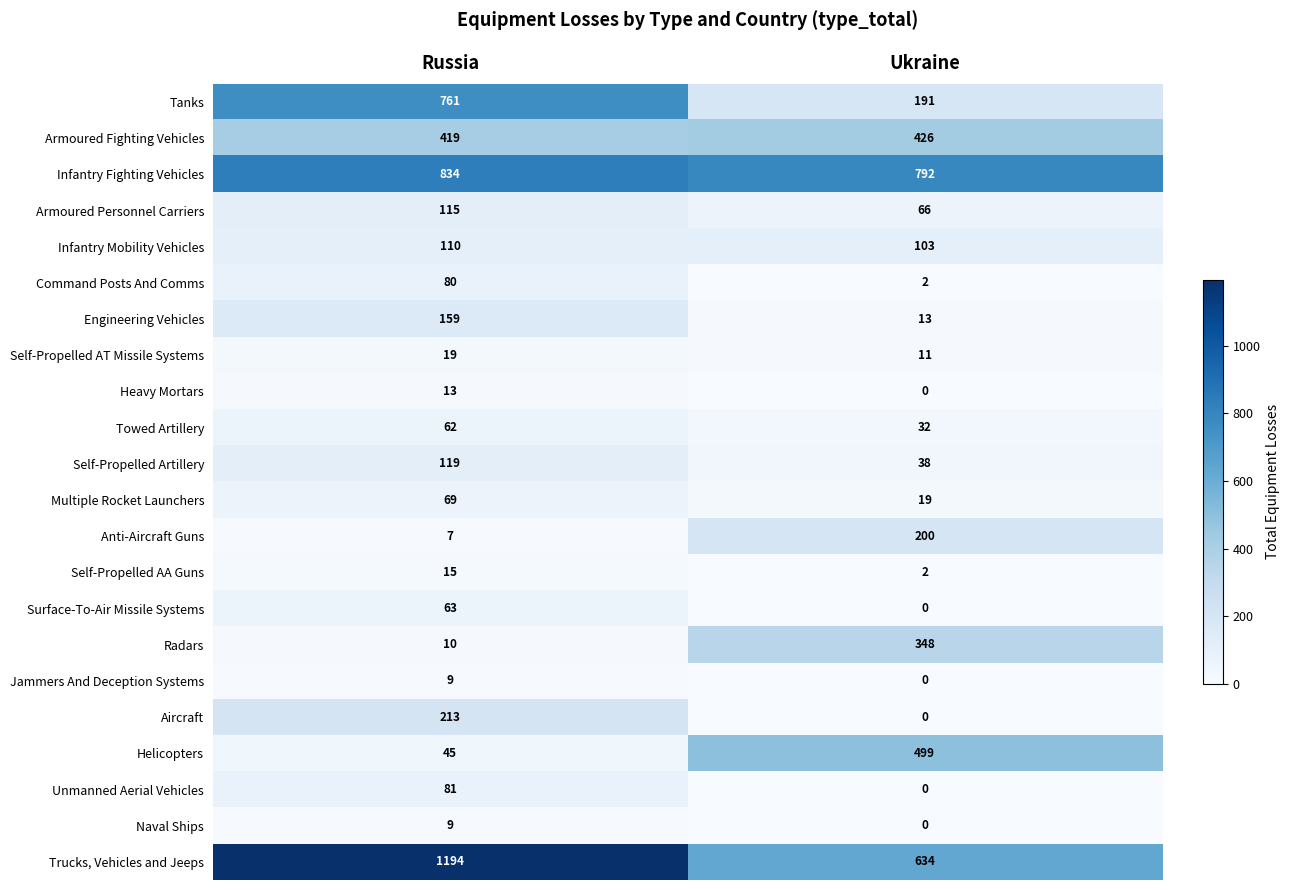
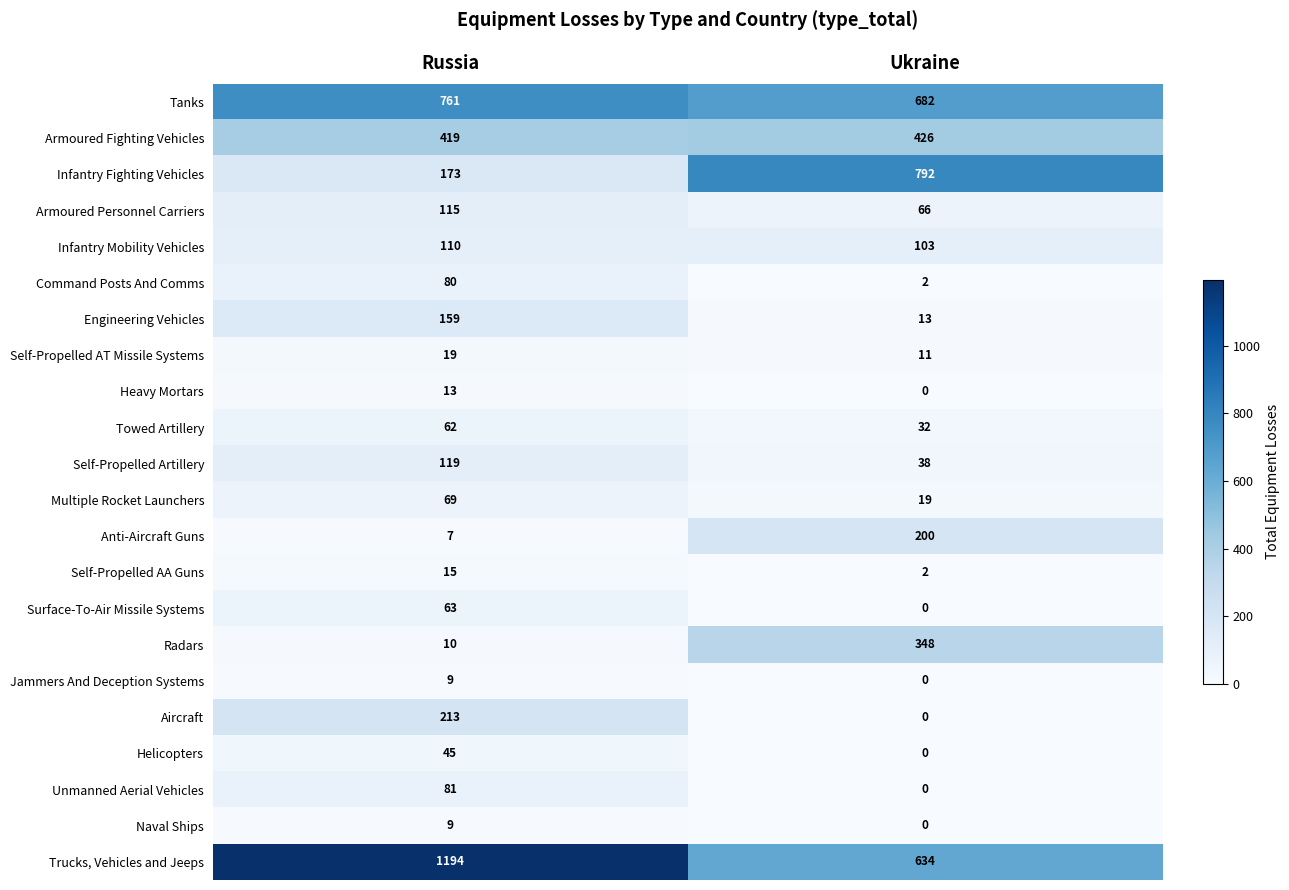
  {
    "Tanks": {
      "Russia": 761,
-     "Ukraine": 191
+     "Ukraine": 682
    },
    "Armoured Fighting Vehicles": {
      "Russia": 419,
      "Ukraine": 426
    },
    "Infantry Fighting Vehicles": {
-     "Russia": 834,
+     "Russia": 173,
      "Ukraine": 792
    },
    "Armoured Personnel Carriers": {
      "Russia": 115,
      "Ukraine": 66
    },
    "Infantry Mobility Vehicles": {
      "Russia": 110,
      "Ukraine": 103
    },
    "Command Posts And Comms": {
      "Russia": 80,
      "Ukraine": 2
    },
    "Engineering Vehicles": {
      "Russia": 159,
      "Ukraine": 13
    },
    "Self-Propelled AT Missile Systems": {
      "Russia": 19,
      "Ukraine": 11
    },
    "Heavy Mortars": {
      "Russia": 13,
      "Ukraine": 0
    },
    "Towed Artillery": {
      "Russia": 62,
      "Ukraine": 32
    },
    "Self-Propelled Artillery": {
      "Russia": 119,
      "Ukraine": 38
    },
    "Multiple Rocket Launchers": {
      "Russia": 69,
      "Ukraine": 19
    },
    "Anti-Aircraft Guns": {
      "Russia": 7,
      "Ukraine": 200
    },
    "Self-Propelled AA Guns": {
      "Russia": 15,
      "Ukraine": 2
    },
    "Surface-To-Air Missile Systems": {
      "Russia": 63,
      "Ukraine": 0
    },
    "Radars": {
      "Russia": 10,
      "Ukraine": 348
    },
    "Jammers And Deception Systems": {
      "Russia": 9,
      "Ukraine": 0
    },
    "Aircraft": {
      "Russia": 213,
      "Ukraine": 0
    },
    "Helicopters": {
      "Russia": 45,
-     "Ukraine": 499
+     "Ukraine": 0
    },
    "Unmanned Aerial Vehicles": {
      "Russia": 81,
      "Ukraine": 0
    },
    "Naval Ships": {
      "Russia": 9,
      "Ukraine": 0
    },
    "Trucks, Vehicles and Jeeps": {
      "Russia": 1194,
      "Ukraine": 634
    }
  }
